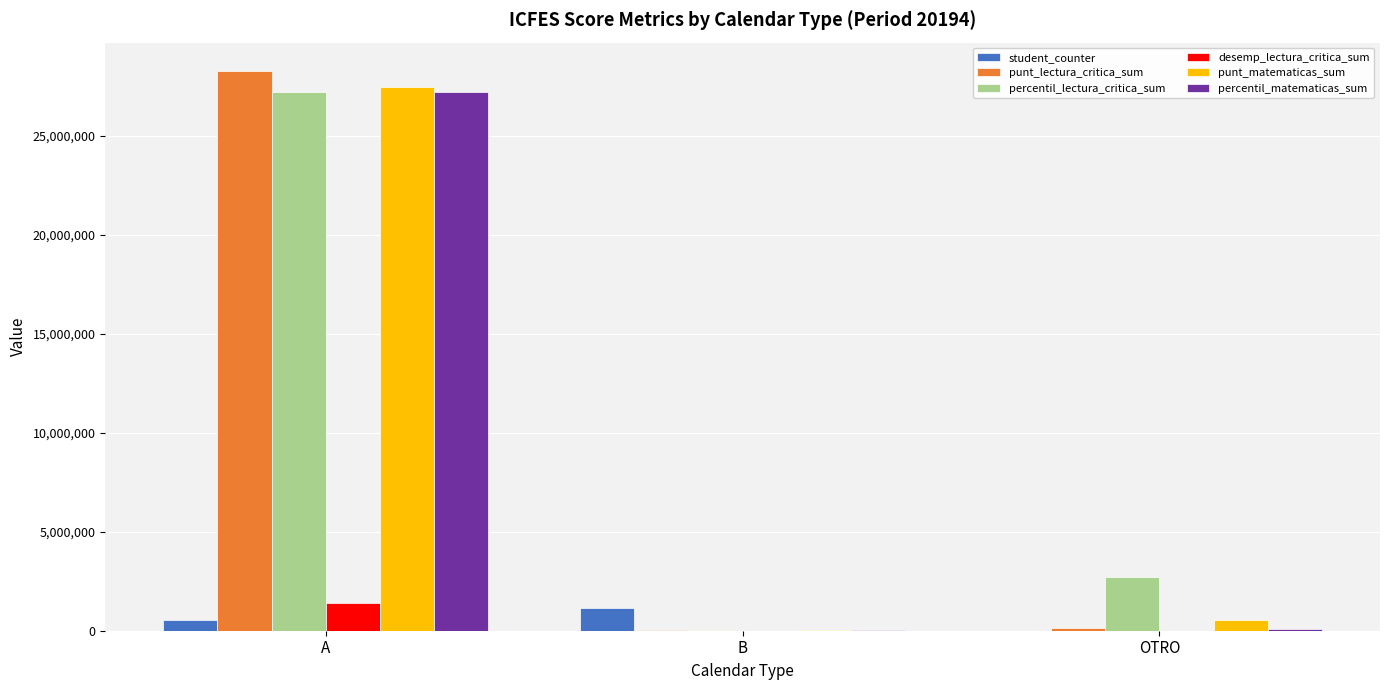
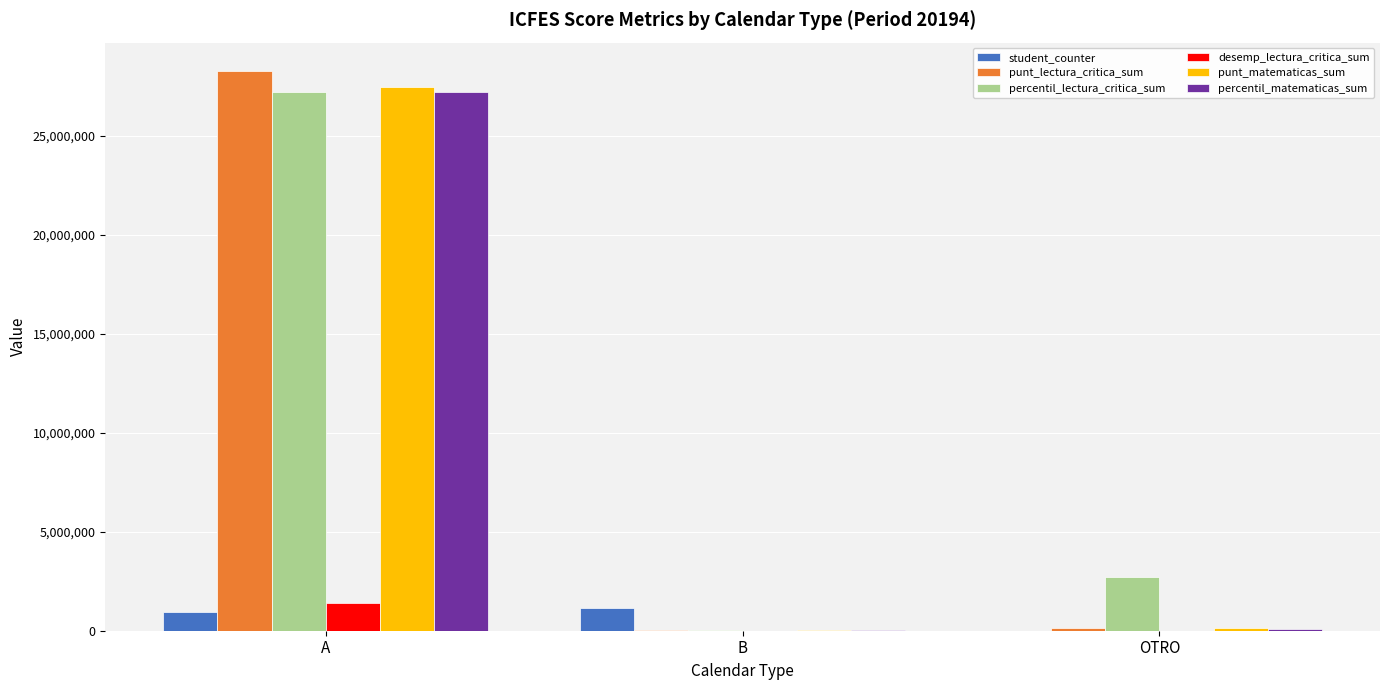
  {
    "student_counter": {
-     "A": "500,000",
+     "A": "1,000,000",
      "B": "1,100,000"
    },
    "punt_lectura_critica_sum": {
      "A": "28,300,000",
      "OTRO": "200,000"
    },
    "percentil_lectura_critica_sum": {
      "A": "27,200,000",
      "OTRO": "2,700,000"
    },
    "desemp_lectura_critica_sum": {
      "A": "1,400,000"
    },
    "punt_matematicas_sum": {
      "A": "27,400,000",
-     "OTRO": "600,000"
+     "OTRO": "100,000"
    },
    "percentil_matematicas_sum": {
      "A": "27,200,000"
    }
  }
